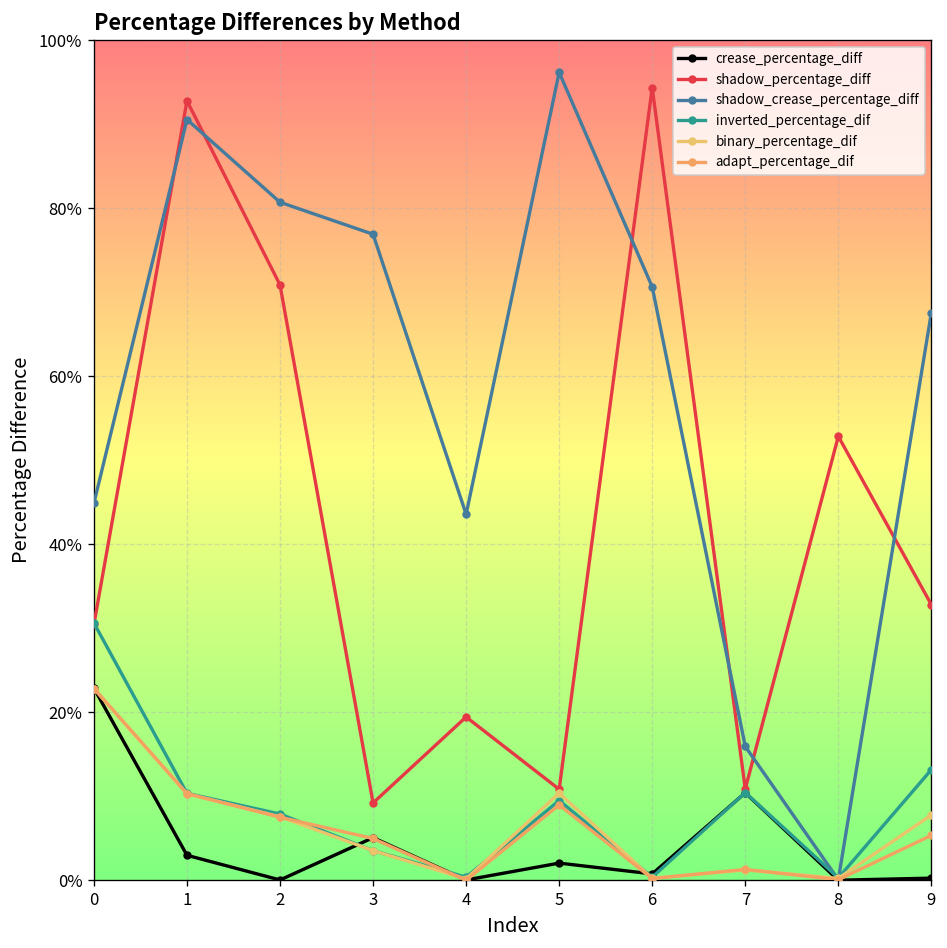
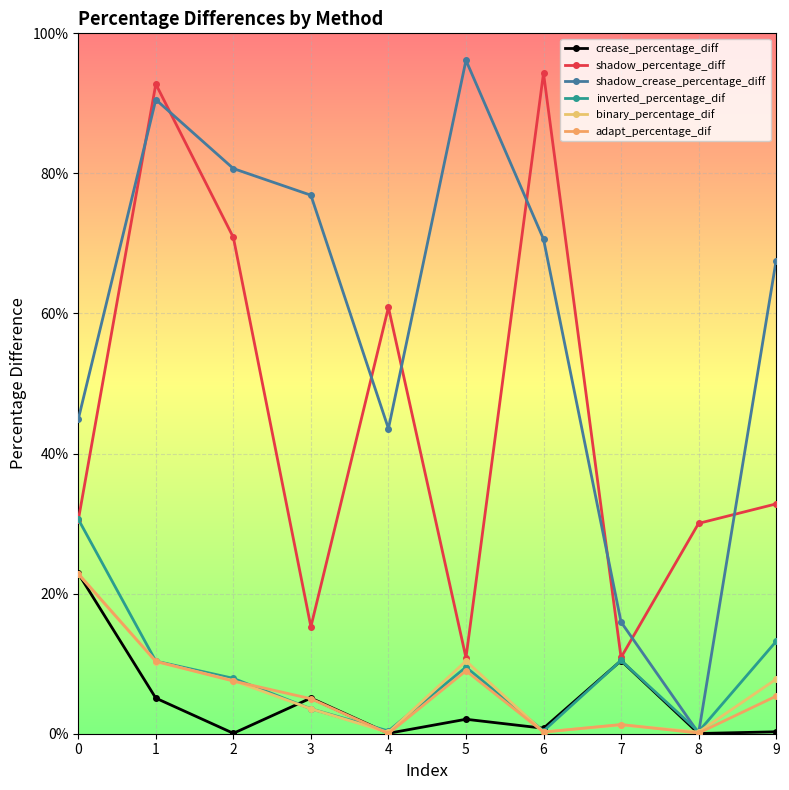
  {
    "crease_percentage_diff": {
-     "1": "3%",
+     "1": "5%",
      "2": "0%",
      "5": "2%",
      "6": "1%",
      "9": "0%"
    },
    "shadow_percentage_diff": {
      "1": "93%",
      "2": "71%",
-     "3": "9%",
-     "4": "19%",
+     "3": "15%",
+     "4": "61%",
      "5": "11%",
      "6": "94%",
      "7": "11%",
-     "8": "53%",
+     "8": "30%",
      "9": "33%"
    }
  }
